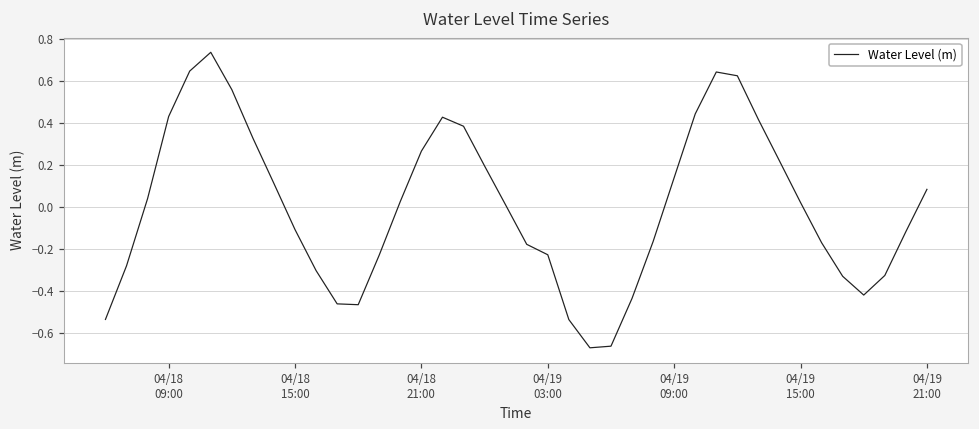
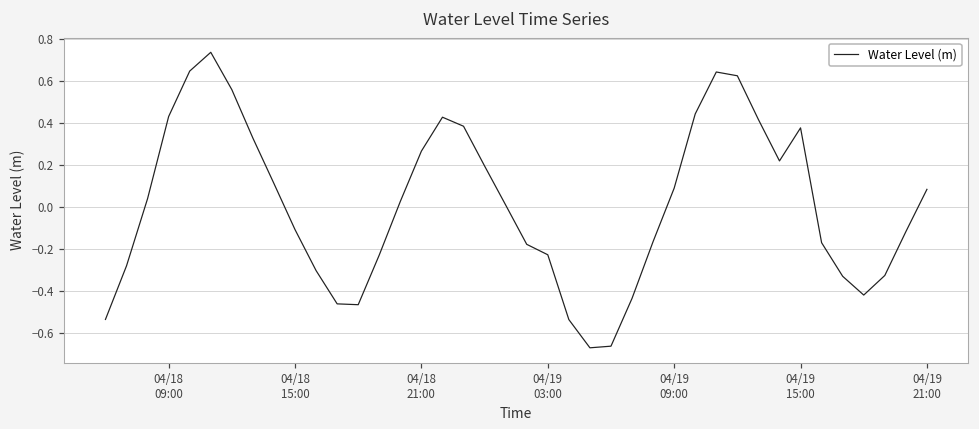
  {
    "04/18 09:00": 0.43,
    "04/18 15:00": -0.11,
    "04/18 21:00": 0.27,
    "04/19 03:00": -0.23,
-   "04/19 09:00": 0.14,
-   "04/19 15:00": 0.02,
+   "04/19 09:00": 0.09,
+   "04/19 15:00": 0.38,
    "04/19 21:00": 0.08
  }
